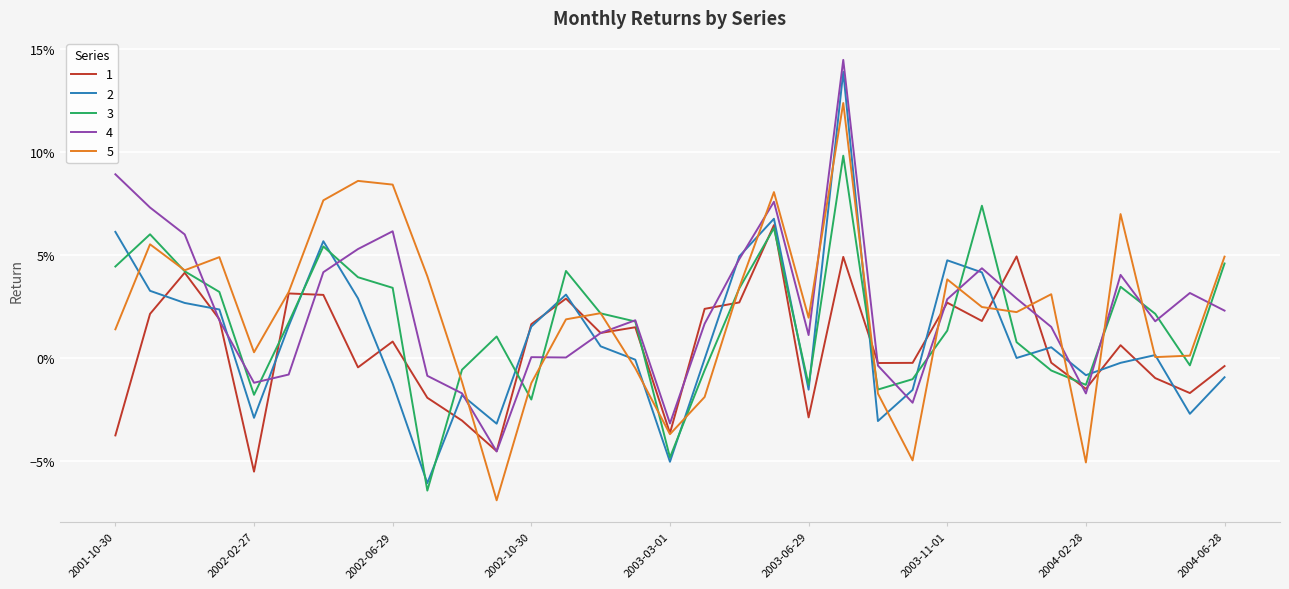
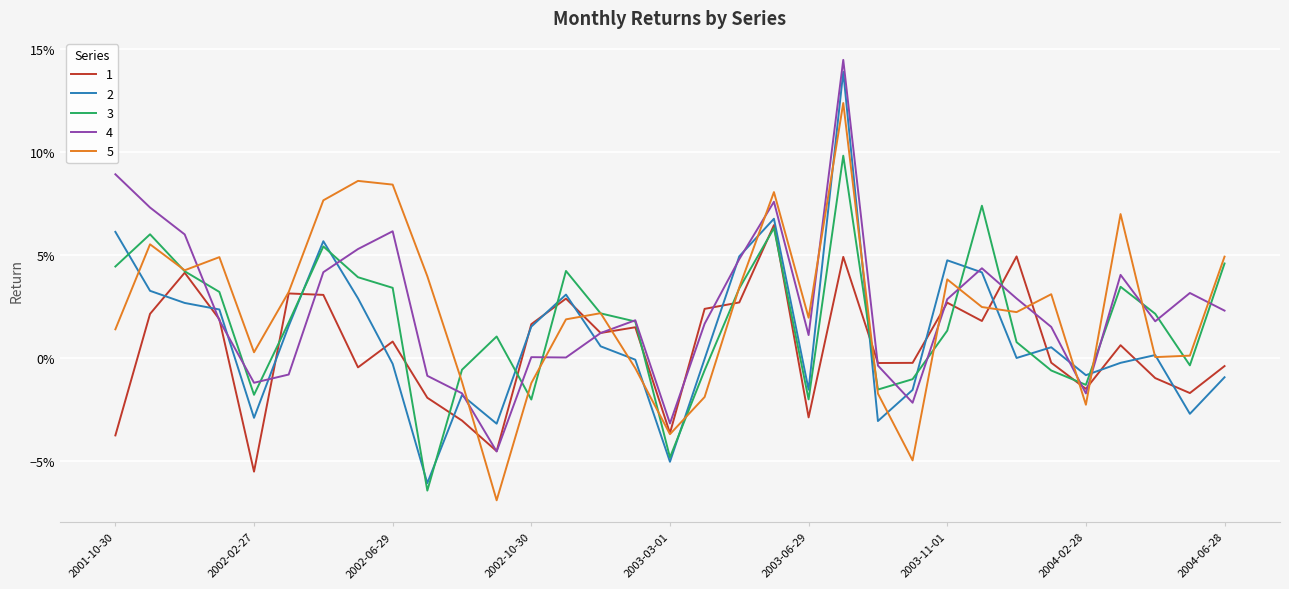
  {
    "1": {
      "2001-10-30": "-3.8%",
      "2002-02-27": "-5.5%",
      "2002-06-29": "0.8%",
      "2003-06-29": "-2.9%",
      "2003-11-01": "2.7%",
      "2004-02-28": "-1.5%",
      "2004-06-28": "-0.4%"
    },
    "2": {
      "2001-10-30": "6.1%",
      "2002-02-27": "-2.9%",
-     "2002-06-29": "-1.3%",
+     "2002-06-29": "-0.3%",
      "2003-03-01": "-5.1%",
      "2003-06-29": "-1.6%",
      "2003-11-01": "4.7%",
      "2004-02-28": "-0.8%",
      "2004-06-28": "-0.9%"
    },
    "3": {
      "2001-10-30": "4.4%",
      "2002-02-27": "-1.8%",
      "2002-06-29": "3.4%",
      "2002-10-30": "-2.0%",
      "2003-03-01": "-4.8%",
-     "2003-06-29": "-1.3%",
+     "2003-06-29": "-2.0%",
      "2003-11-01": "1.3%",
      "2004-02-28": "-1.3%",
      "2004-06-28": "4.6%"
    },
    "4": {
      "2001-10-30": "8.9%",
      "2002-02-27": "-1.2%",
      "2002-06-29": "6.1%",
      "2002-10-30": "0.0%",
      "2003-03-01": "-3.2%",
      "2003-06-29": "1.1%",
      "2003-11-01": "2.8%",
      "2004-02-28": "-1.7%",
      "2004-06-28": "2.3%"
    },
    "5": {
      "2001-10-30": "1.4%",
      "2002-02-27": "0.3%",
      "2002-06-29": "8.4%",
      "2002-10-30": "-1.2%",
      "2003-06-29": "1.9%",
      "2003-11-01": "3.8%",
-     "2004-02-28": "-5.1%",
+     "2004-02-28": "-2.3%",
      "2004-06-28": "4.9%"
    }
  }
